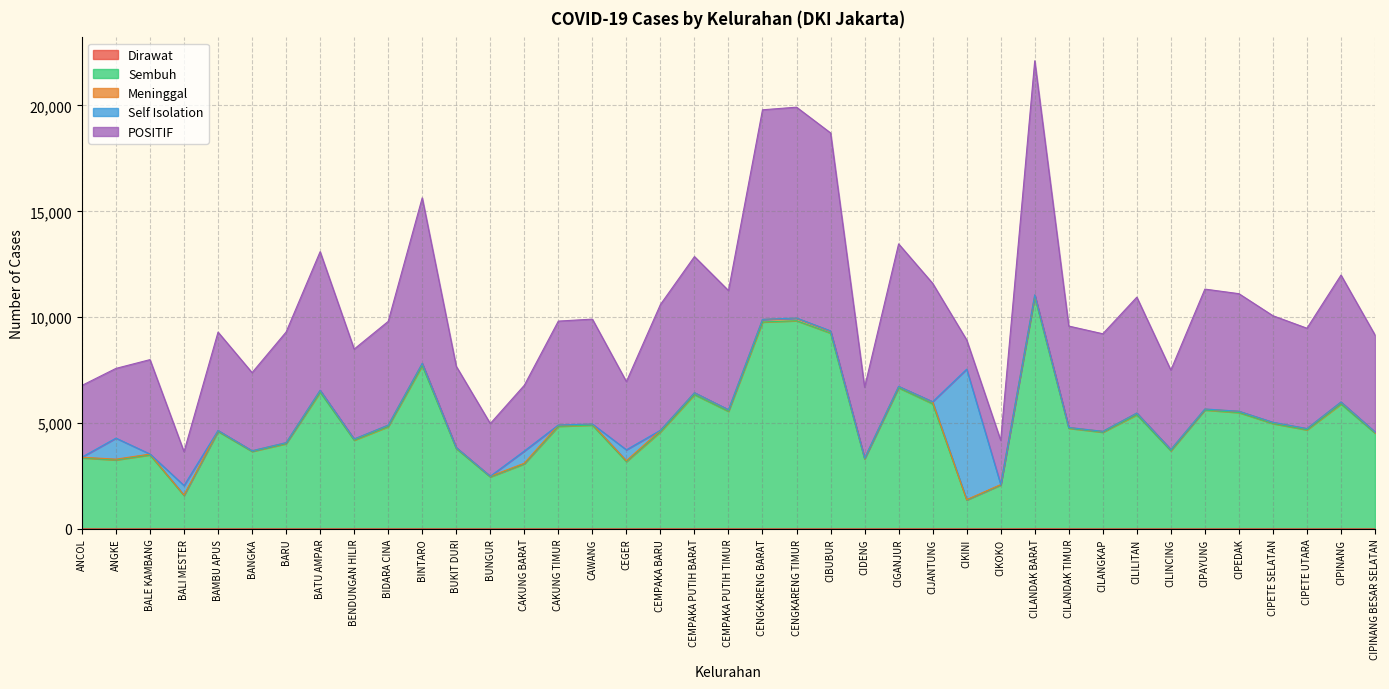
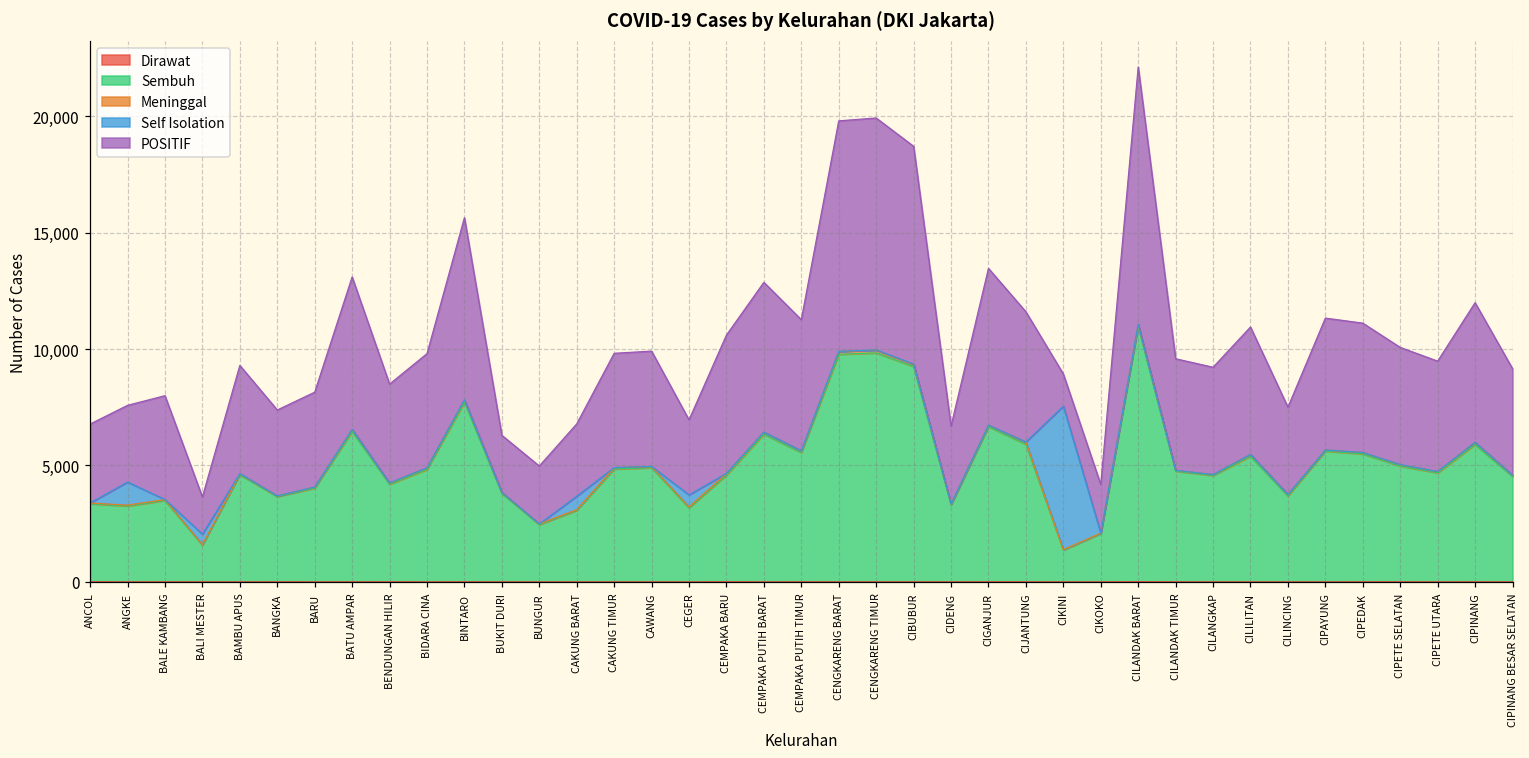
  {
    "Sembuh": {
      "CENGKARENG BARAT": "9,800"
    },
    "Self Isolation": {
      "ANGKE": "1,000",
      "BALI MESTER": "500",
      "CAKUNG BARAT": "600",
      "CEGER": "500",
      "CIKINI": "6,200"
    },
    "POSITIF": {
      "ANCOL": "3,400",
      "ANGKE": "3,300",
      "BALE KAMBANG": "4,500",
      "BALI MESTER": "1,600",
      "BAMBU APUS": "4,600",
      "BANGKA": "3,700",
-     "BARU": "5,200",
+     "BARU": "4,100",
      "BATU AMPAR": "6,500",
      "BENDUNGAN HILIR": "4,200",
      "BIDARA CINA": "4,900",
      "BINTARO": "7,800",
-     "BUKIT DURI": "3,800",
+     "BUKIT DURI": "2,500",
      "BUNGUR": "2,500",
      "CAKUNG BARAT": "3,100",
      "CAKUNG TIMUR": "4,900",
      "CAWANG": "5,000",
      "CEGER": "3,200",
      "CEMPAKA BARU": "5,900",
      "CEMPAKA PUTIH BARAT": "6,400",
      "CEMPAKA PUTIH TIMUR": "5,600",
      "CENGKARENG BARAT": "9,900",
      "CENGKARENG TIMUR": "10,000",
      "CIBUBUR": "9,400",
      "CIDENG": "3,300",
      "CIGANJUR": "6,700",
      "CIJANTUNG": "5,600",
      "CIKINI": "1,400",
      "CIKOKO": "2,100",
      "CILANDAK BARAT": "11,100",
      "CILANDAK TIMUR": "4,800",
      "CILANGKAP": "4,600",
      "CILILITAN": "5,500",
      "CILINCING": "3,800",
      "CIPAYUNG": "5,700",
      "CIPEDAK": "5,600",
      "CIPETE SELATAN": "5,000",
      "CIPETE UTARA": "4,700",
      "CIPINANG": "6,000",
      "CIPINANG BESAR SELATAN": "4,600"
    }
  }
